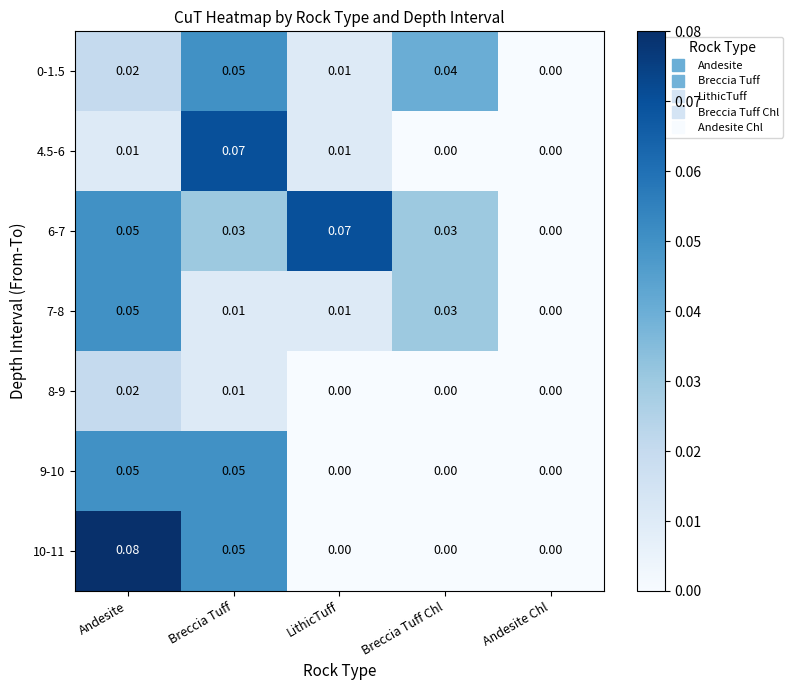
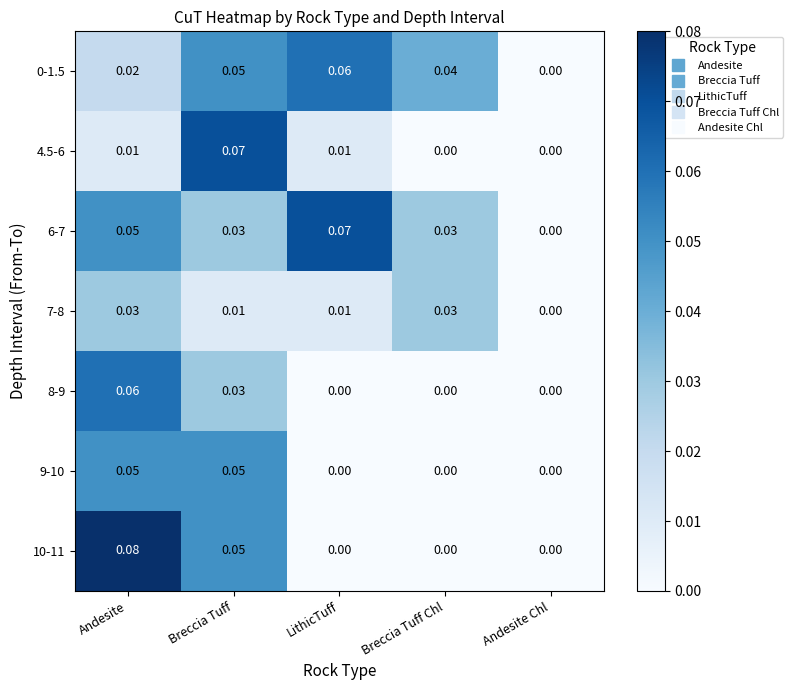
  {
    "0-1.5": {
      "Andesite": 0.02,
      "Breccia Tuff": 0.05,
-     "LithicTuff": 0.01,
+     "LithicTuff": 0.06,
      "Breccia Tuff Chl": 0.04,
      "Andesite Chl": 0.00
    },
    "4.5-6": {
      "Andesite": 0.01,
      "Breccia Tuff": 0.07,
      "LithicTuff": 0.01,
      "Breccia Tuff Chl": 0.00,
      "Andesite Chl": 0.00
    },
    "6-7": {
      "Andesite": 0.05,
      "Breccia Tuff": 0.03,
      "LithicTuff": 0.07,
      "Breccia Tuff Chl": 0.03,
      "Andesite Chl": 0.00
    },
    "7-8": {
-     "Andesite": 0.05,
+     "Andesite": 0.03,
      "Breccia Tuff": 0.01,
      "LithicTuff": 0.01,
      "Breccia Tuff Chl": 0.03,
      "Andesite Chl": 0.00
    },
    "8-9": {
-     "Andesite": 0.02,
-     "Breccia Tuff": 0.01,
+     "Andesite": 0.06,
+     "Breccia Tuff": 0.03,
      "LithicTuff": 0.00,
      "Breccia Tuff Chl": 0.00,
      "Andesite Chl": 0.00
    },
    "9-10": {
      "Andesite": 0.05,
      "Breccia Tuff": 0.05,
      "LithicTuff": 0.00,
      "Breccia Tuff Chl": 0.00,
      "Andesite Chl": 0.00
    },
    "10-11": {
      "Andesite": 0.08,
      "Breccia Tuff": 0.05,
      "LithicTuff": 0.00,
      "Breccia Tuff Chl": 0.00,
      "Andesite Chl": 0.00
    }
  }
